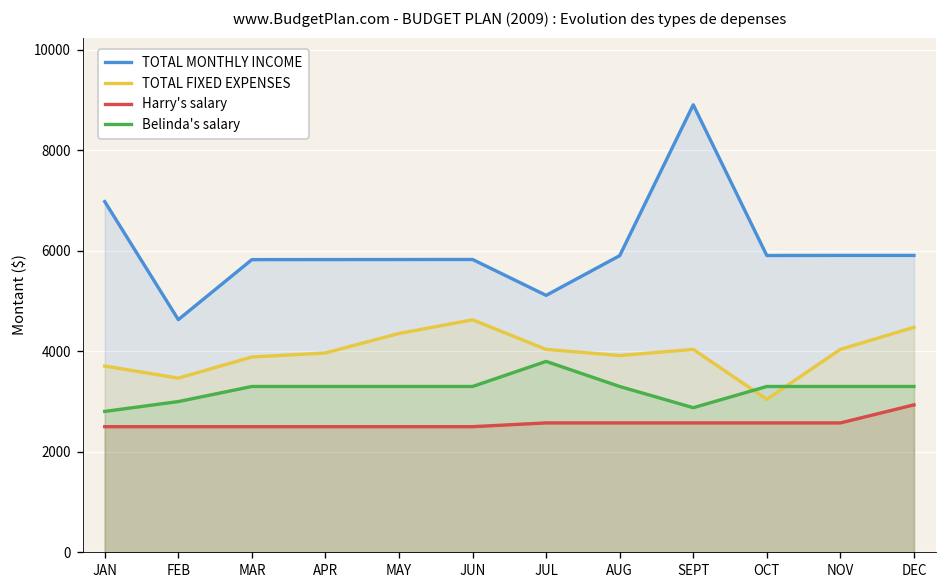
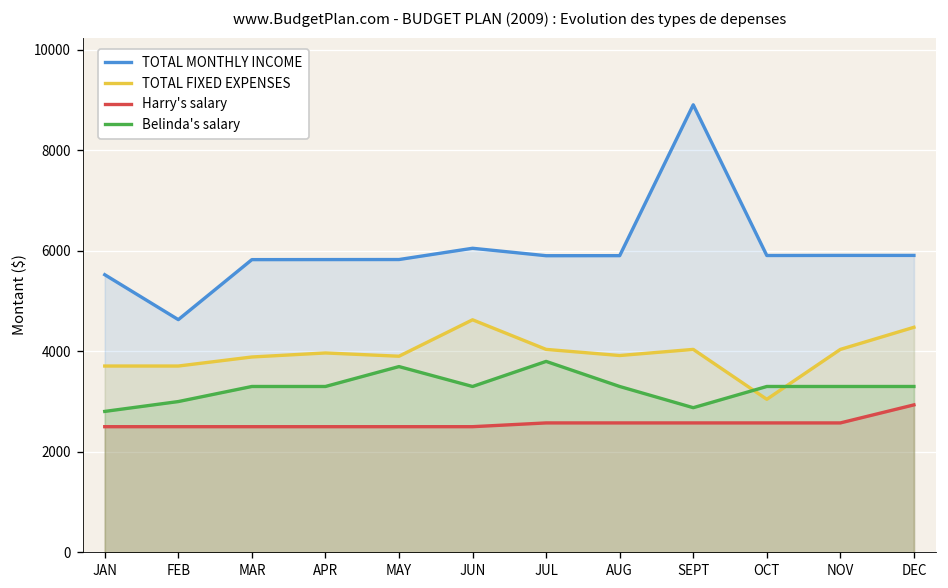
  {
    "TOTAL MONTHLY INCOME": {
-     "JAN": 7000,
+     "JAN": 5500,
      "FEB": 4600,
      "MAR": 5800,
      "APR": 5800,
      "MAY": 5800,
-     "JUN": 5800,
-     "JUL": 5100,
+     "JUN": 6100,
+     "JUL": 5900,
      "AUG": 5900,
      "SEPT": 8900,
      "OCT": 5900,
      "NOV": 5900,
      "DEC": 5900
    },
    "TOTAL FIXED EXPENSES": {
      "JAN": 3700,
-     "FEB": 3500,
+     "FEB": 3700,
      "MAR": 3900,
      "APR": 4000,
-     "MAY": 4400,
+     "MAY": 3900,
      "JUN": 4600,
      "JUL": 4000,
      "AUG": 3900,
      "SEPT": 4000,
      "OCT": 3000,
      "NOV": 4000,
      "DEC": 4500
    },
    "Harry's salary": {
      "JAN": 2500,
      "FEB": 2500,
      "MAR": 2500,
      "APR": 2500,
      "MAY": 2500,
      "JUN": 2500,
      "JUL": 2600,
      "AUG": 2600,
      "SEPT": 2600,
      "OCT": 2600,
      "NOV": 2600,
      "DEC": 2900
    },
    "Belinda's salary": {
      "JAN": 2800,
      "FEB": 3000,
      "MAR": 3300,
      "APR": 3300,
-     "MAY": 3300,
+     "MAY": 3700,
      "JUN": 3300,
      "JUL": 3800,
      "AUG": 3300,
      "SEPT": 2900,
      "OCT": 3300,
      "NOV": 3300,
      "DEC": 3300
    }
  }
